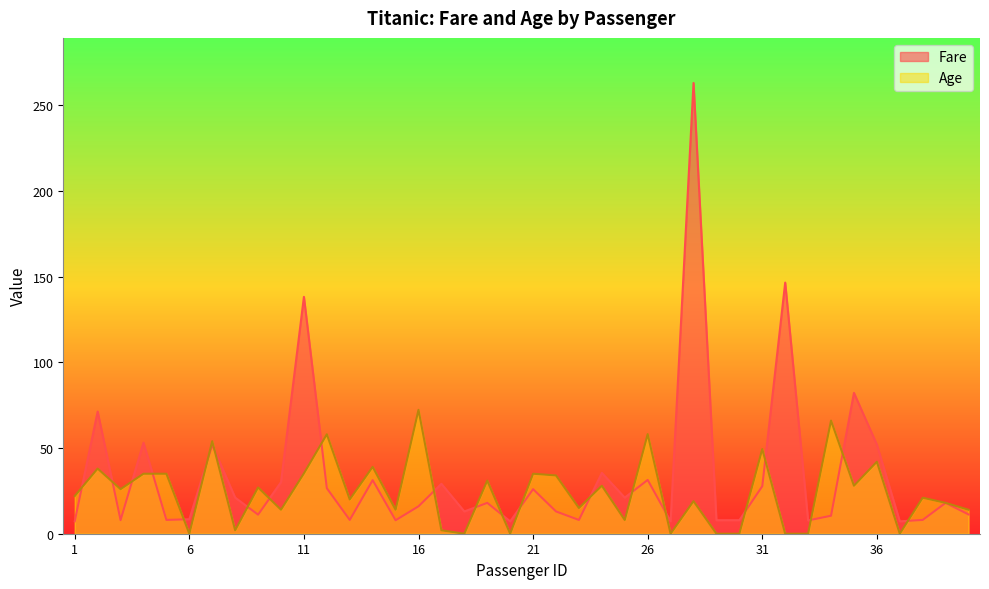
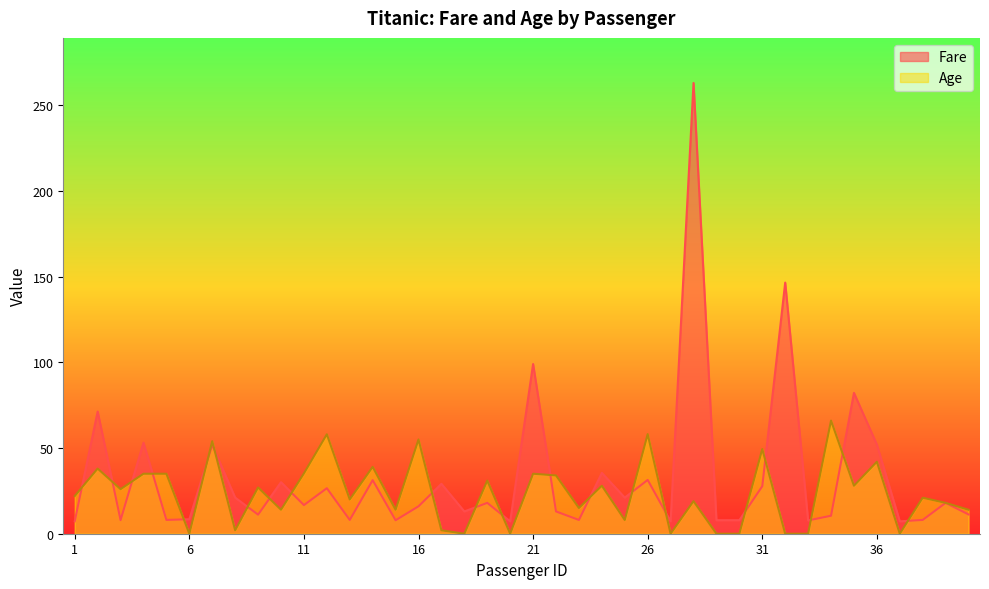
  {
    "Fare": {
      "1": 7,
      "6": 8,
-     "11": 138,
+     "11": 17,
      "16": 16,
-     "21": 26,
+     "21": 99,
      "26": 31,
      "31": 28,
      "36": 52
    },
    "Age": {
      "1": 22,
      "6": 0,
      "11": 35,
-     "16": 72,
+     "16": 55,
      "21": 35,
      "26": 58,
      "31": 49,
      "36": 42
    }
  }
